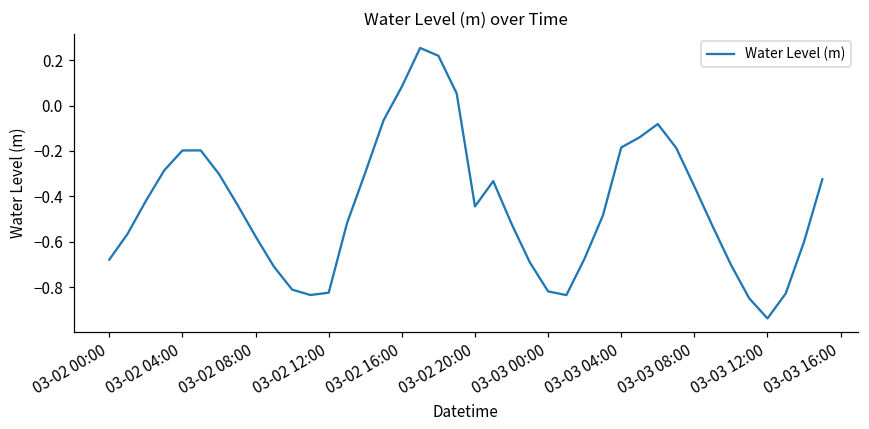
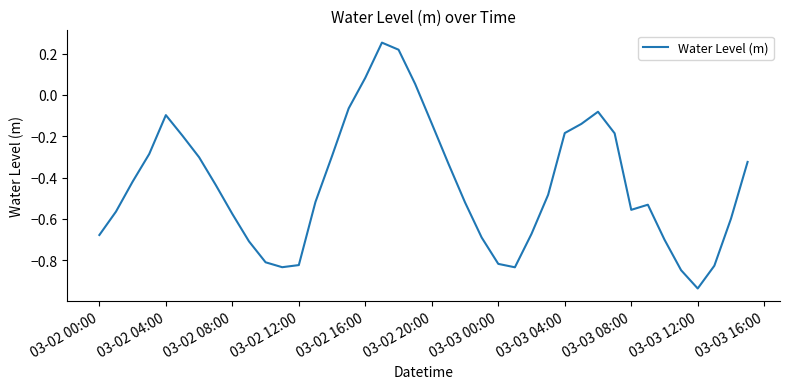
  {
    "03-02 00:00": -0.68,
-   "03-02 04:00": -0.20,
+   "03-02 04:00": -0.10,
    "03-02 08:00": -0.58,
    "03-02 12:00": -0.82,
    "03-02 16:00": 0.08,
-   "03-02 20:00": -0.44,
+   "03-02 20:00": -0.14,
    "03-03 00:00": -0.82,
    "03-03 04:00": -0.18,
-   "03-03 08:00": -0.36,
+   "03-03 08:00": -0.56,
    "03-03 12:00": -0.94
  }
